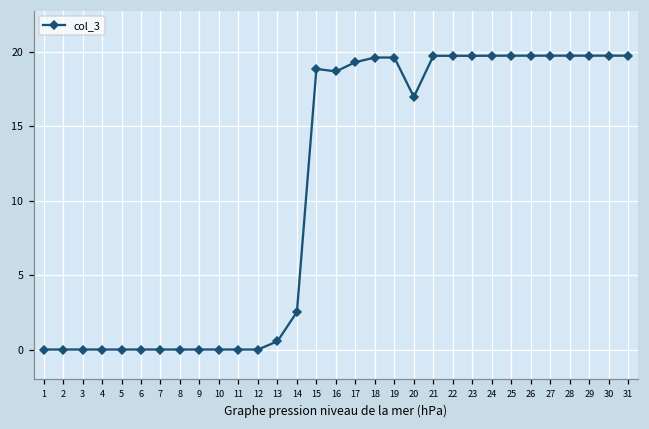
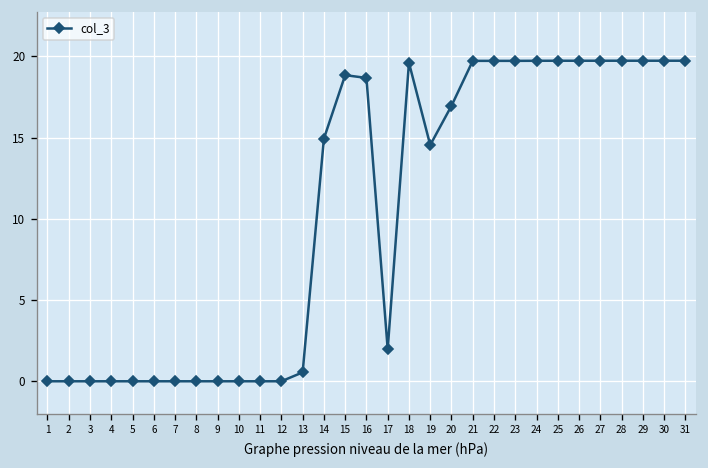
  {
    "1": 0.0,
    "2": 0.0,
    "3": 0.0,
    "4": 0.0,
    "5": 0.0,
    "6": 0.0,
    "7": 0.0,
    "8": 0.0,
    "9": 0.0,
    "10": 0.0,
    "11": 0.0,
    "12": 0.0,
    "13": 0.5,
-   "14": 2.5,
+   "14": 14.9,
    "15": 18.8,
    "16": 18.7,
-   "17": 19.3,
+   "17": 2.0,
    "18": 19.6,
-   "19": 19.6,
+   "19": 14.5,
    "20": 17.0,
    "21": 19.7,
    "22": 19.7,
    "23": 19.7,
    "24": 19.7,
    "25": 19.7,
    "26": 19.7,
    "27": 19.7,
    "28": 19.7,
    "29": 19.7,
    "30": 19.7,
    "31": 19.7
  }
